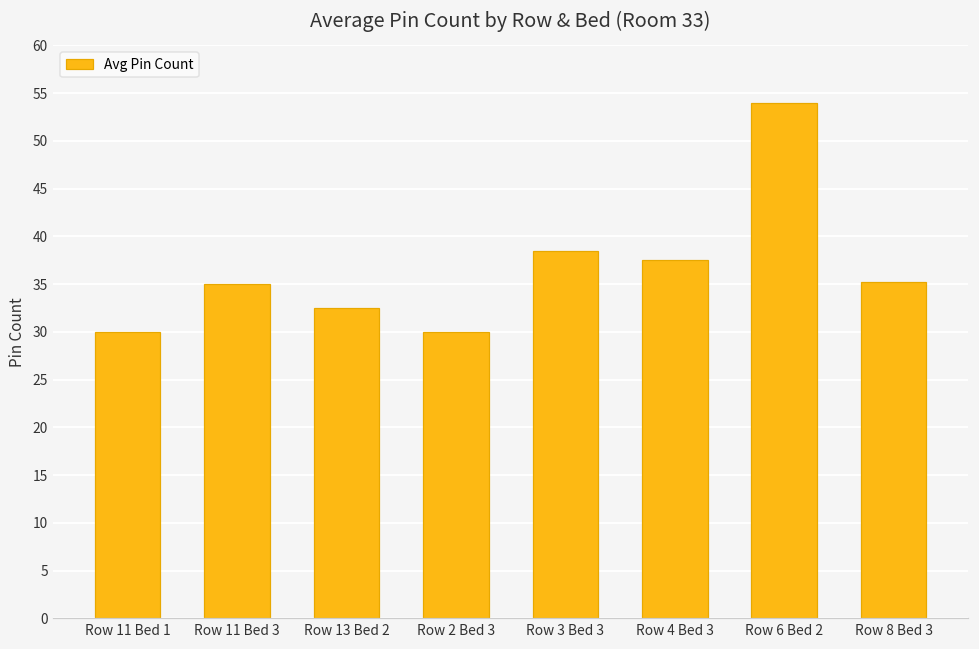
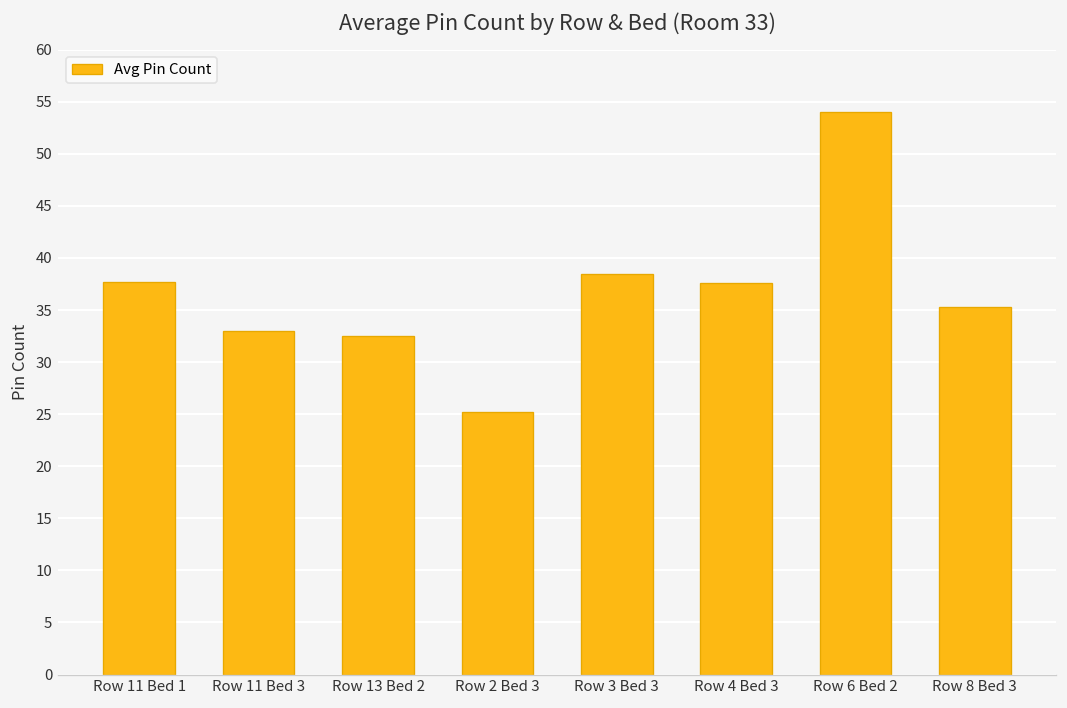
  {
-   "Row 11 Bed 1": 30,
-   "Row 11 Bed 3": 35,
+   "Row 11 Bed 1": 38,
+   "Row 11 Bed 3": 33,
    "Row 13 Bed 2": 33,
-   "Row 2 Bed 3": 30,
+   "Row 2 Bed 3": 25,
    "Row 3 Bed 3": 38,
    "Row 4 Bed 3": 38,
    "Row 6 Bed 2": 54,
    "Row 8 Bed 3": 35
  }
